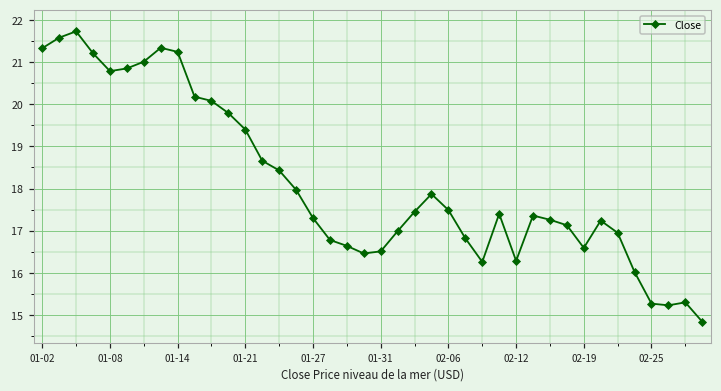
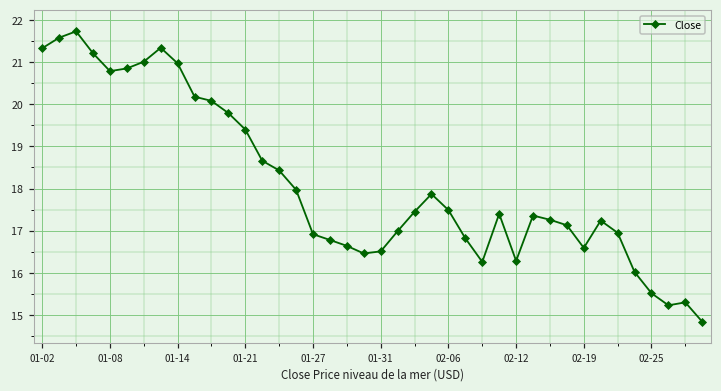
  {
    "01-02": 21.3,
    "01-08": 20.8,
-   "01-14": 21.2,
+   "01-14": 21.0,
    "01-21": 19.4,
-   "01-27": 17.3,
+   "01-27": 16.9,
    "01-31": 16.5,
    "02-06": 17.5,
    "02-12": 16.3,
    "02-19": 16.6,
-   "02-25": 15.3
+   "02-25": 15.5
  }
